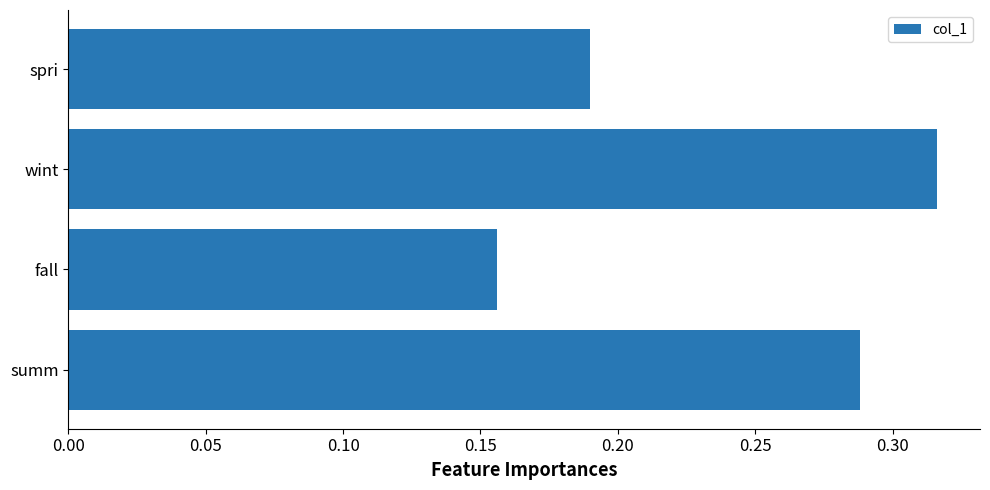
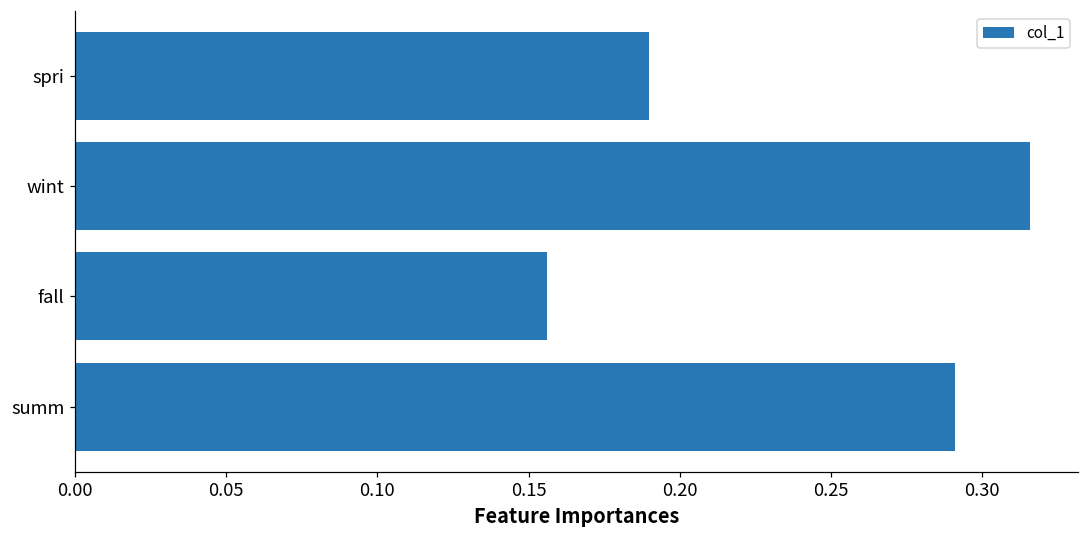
  {
    "spri": 0.190,
    "wint": 0.316,
    "fall": 0.156,
-   "summ": 0.288
+   "summ": 0.291
  }
